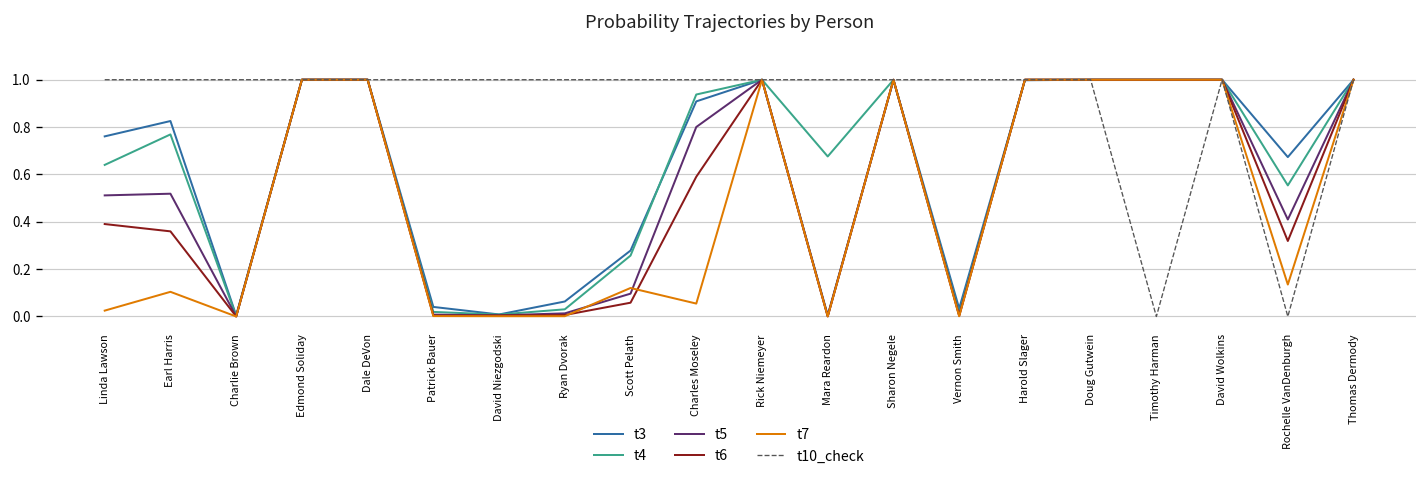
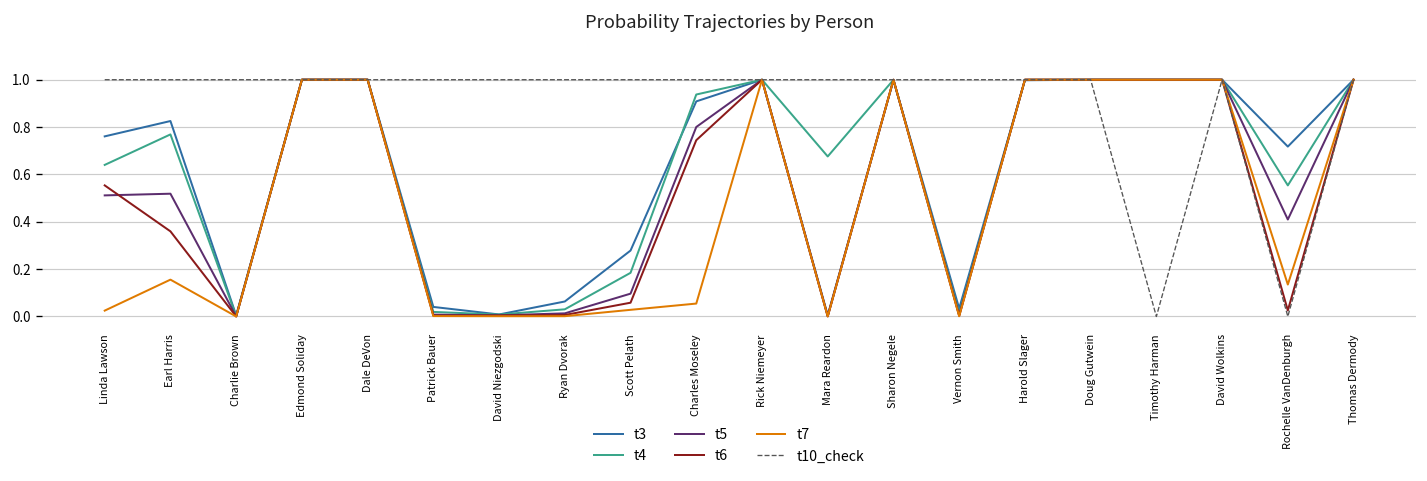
  {
    "t3": {
      "Linda Lawson": 0.76,
      "Earl Harris": 0.83,
      "Patrick Bauer": 0.04,
      "Ryan Dvorak": 0.06,
      "Scott Pelath": 0.28,
      "Charles Moseley": 0.91,
      "Vernon Smith": 0.03,
-     "Rochelle VanDenburgh": 0.67
+     "Rochelle VanDenburgh": 0.72
    },
    "t4": {
      "Linda Lawson": 0.64,
      "Earl Harris": 0.77,
      "Ryan Dvorak": 0.03,
-     "Scott Pelath": 0.26,
+     "Scott Pelath": 0.18,
      "Charles Moseley": 0.94,
      "Mara Reardon": 0.68,
      "Rochelle VanDenburgh": 0.55
    },
    "t6": {
-     "Linda Lawson": 0.39,
+     "Linda Lawson": 0.55,
      "Earl Harris": 0.36,
      "Scott Pelath": 0.06,
-     "Charles Moseley": 0.59,
-     "Rochelle VanDenburgh": 0.32
+     "Charles Moseley": 0.74,
+     "Rochelle VanDenburgh": 0.03
    },
    "t7": {
      "Linda Lawson": 0.02,
-     "Earl Harris": 0.10,
-     "Scott Pelath": 0.12,
+     "Earl Harris": 0.16,
+     "Scott Pelath": 0.03,
      "Charles Moseley": 0.05,
      "Rochelle VanDenburgh": 0.14
    }
  }
